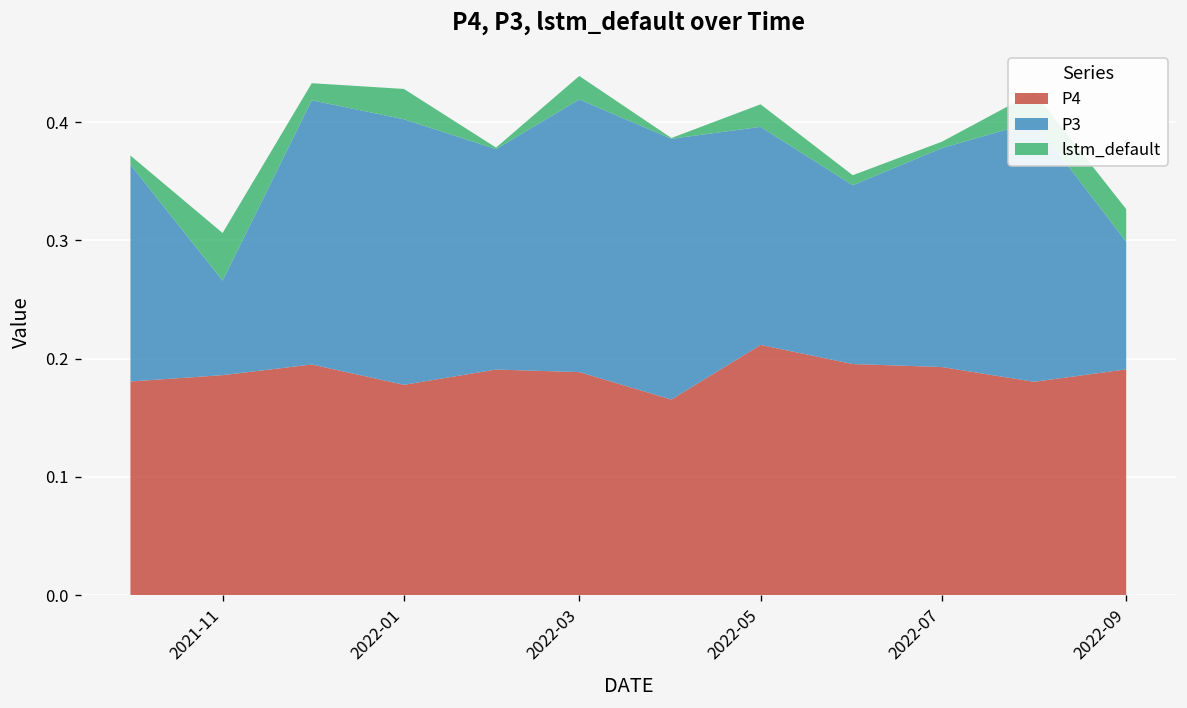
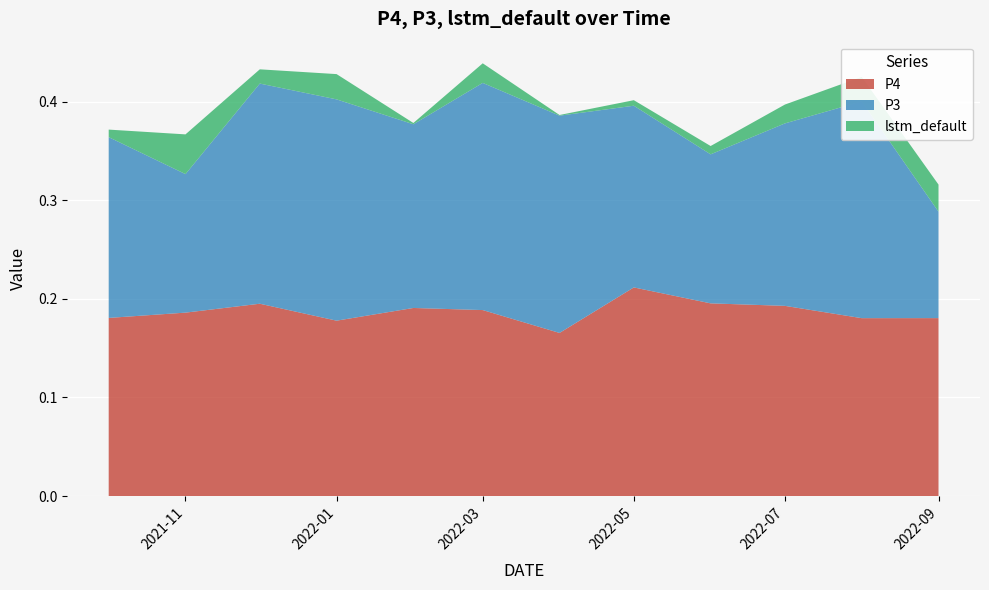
  {
    "P4": {
      "2021-11": 0.19,
      "2022-01": 0.18,
      "2022-03": 0.19,
      "2022-05": 0.21,
      "2022-07": 0.19,
-     "2022-09": 0.19
+     "2022-09": 0.18
    },
    "P3": {
-     "2021-11": 0.08,
+     "2021-11": 0.14,
      "2022-01": 0.22,
      "2022-03": 0.23,
      "2022-05": 0.18,
      "2022-07": 0.19,
      "2022-09": 0.11
    },
    "lstm_default": {
      "2021-11": 0.04,
      "2022-01": 0.03,
      "2022-03": 0.02,
-     "2022-05": 0.02,
-     "2022-07": 0.01,
+     "2022-05": 0.01,
+     "2022-07": 0.02,
      "2022-09": 0.03
    }
  }
